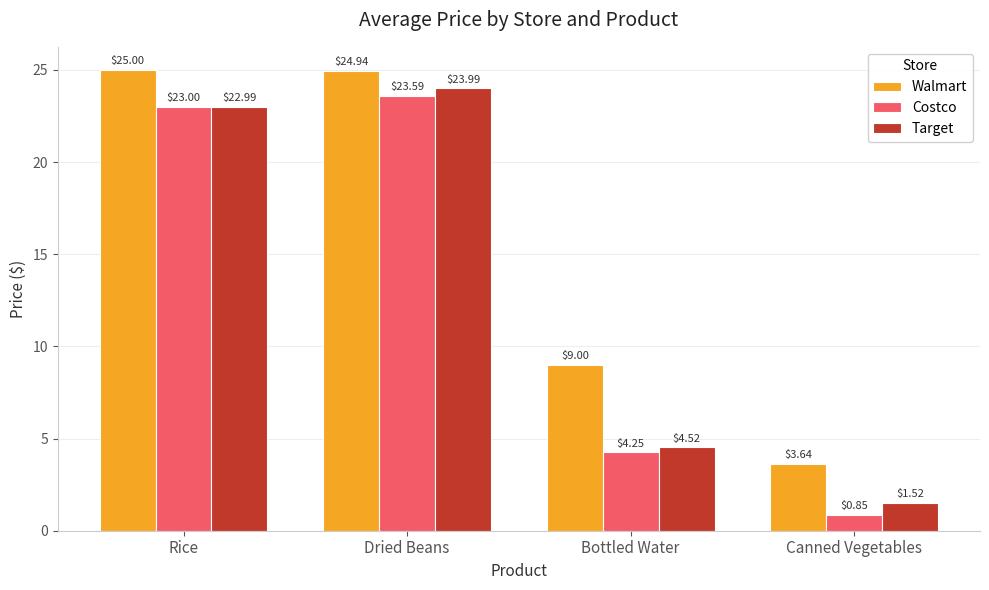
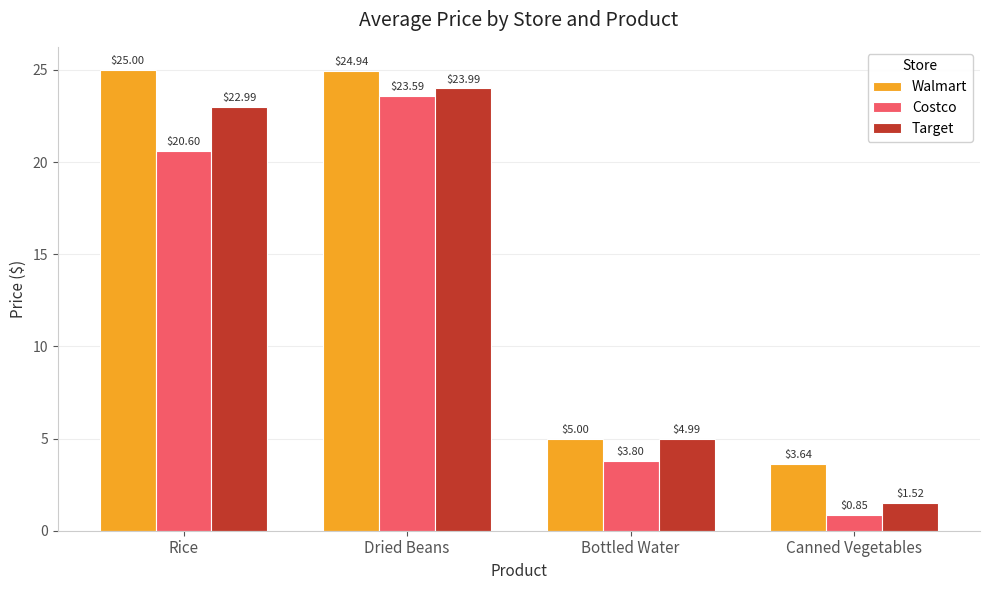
  {
    "Walmart": {
      "Rice": "$25.00",
      "Dried Beans": "$24.94",
-     "Bottled Water": "$9.00",
+     "Bottled Water": "$5.00",
      "Canned Vegetables": "$3.64"
    },
    "Costco": {
-     "Rice": "$23.00",
+     "Rice": "$20.60",
      "Dried Beans": "$23.59",
-     "Bottled Water": "$4.25",
+     "Bottled Water": "$3.80",
      "Canned Vegetables": "$0.85"
    },
    "Target": {
      "Rice": "$22.99",
      "Dried Beans": "$23.99",
-     "Bottled Water": "$4.52",
+     "Bottled Water": "$4.99",
      "Canned Vegetables": "$1.52"
    }
  }
